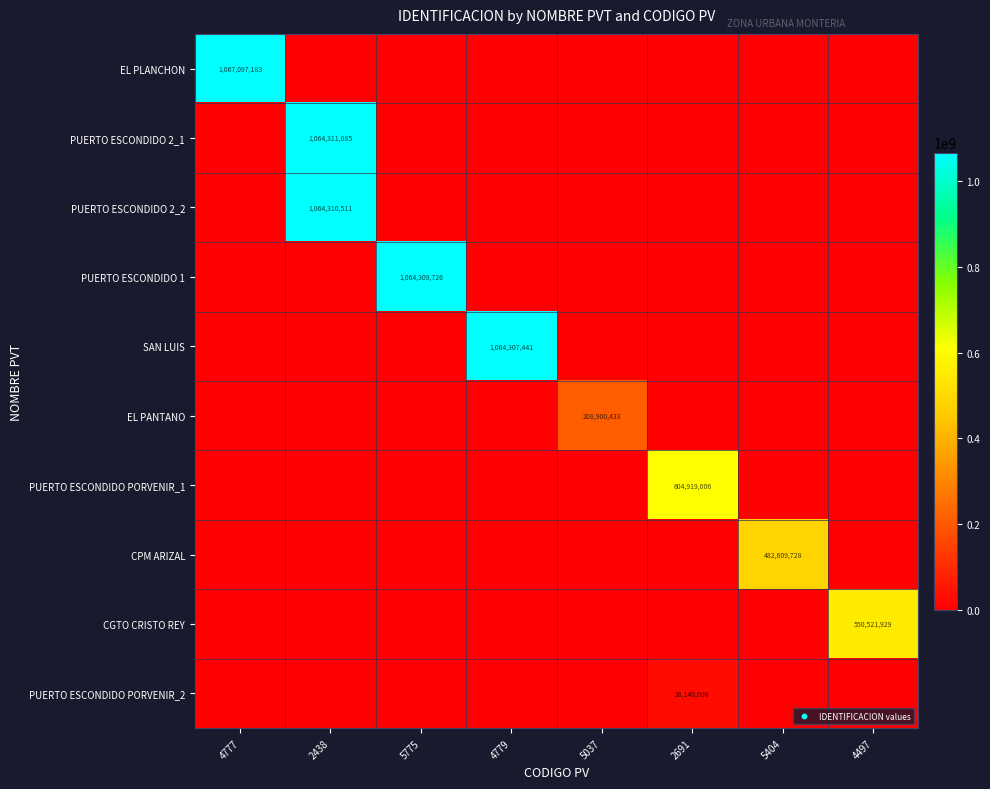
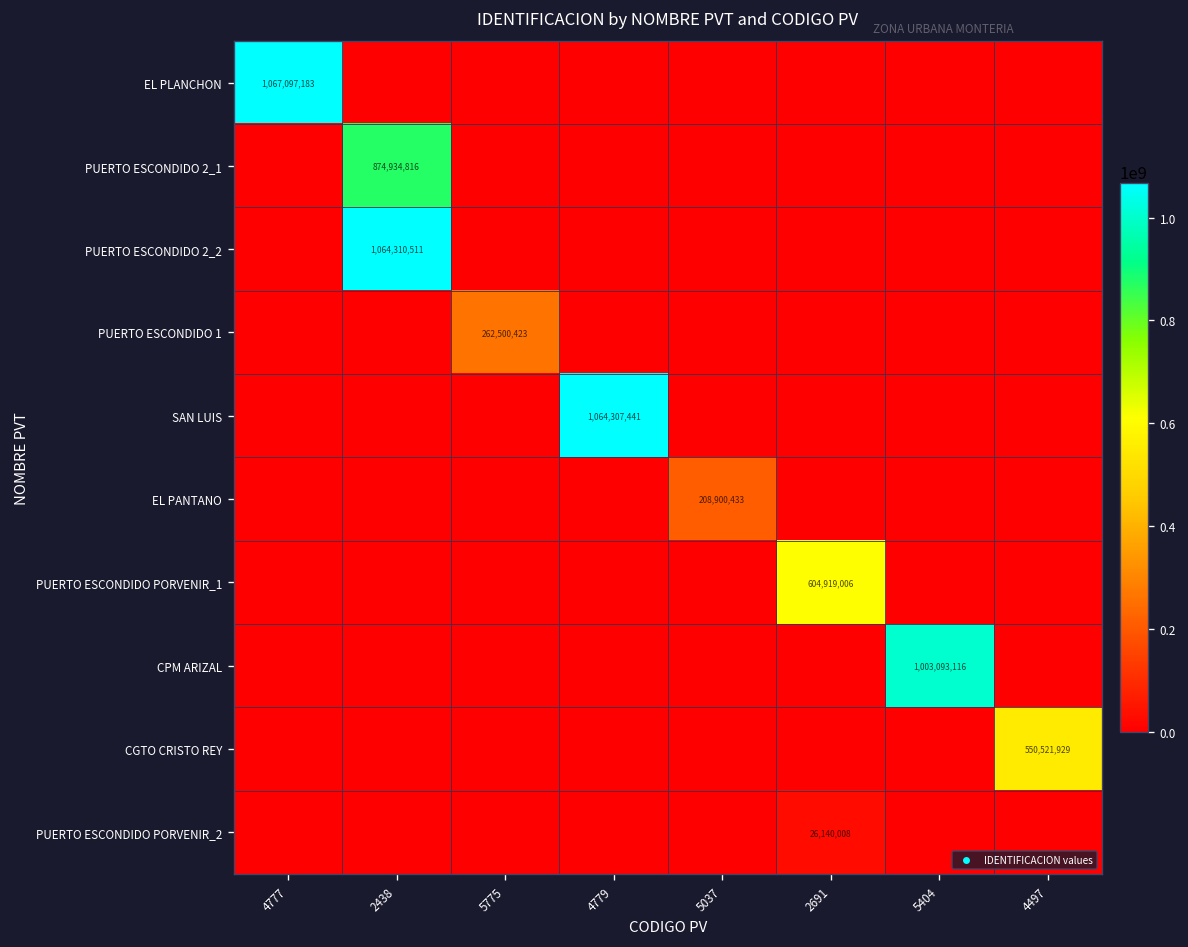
  {
    "EL PLANCHON": {
      "4777": "1,067,097,183"
    },
    "PUERTO ESCONDIDO 2_1": {
-     "2438": "1,064,311,085"
+     "2438": "874,934,816"
    },
    "PUERTO ESCONDIDO 2_2": {
      "2438": "1,064,310,511"
    },
    "PUERTO ESCONDIDO 1": {
-     "5775": "1,064,309,726"
+     "5775": "262,500,423"
    },
    "SAN LUIS": {
      "4779": "1,064,307,441"
    },
    "EL PANTANO": {
      "5037": "208,900,433"
    },
    "PUERTO ESCONDIDO PORVENIR_1": {
      "2691": "604,919,006"
    },
    "CPM ARIZAL": {
-     "5404": "482,609,728"
+     "5404": "1,003,093,116"
    },
    "CGTO CRISTO REY": {
      "4497": "550,521,929"
    },
    "PUERTO ESCONDIDO PORVENIR_2": {
      "2691": "26,140,008"
    }
  }
